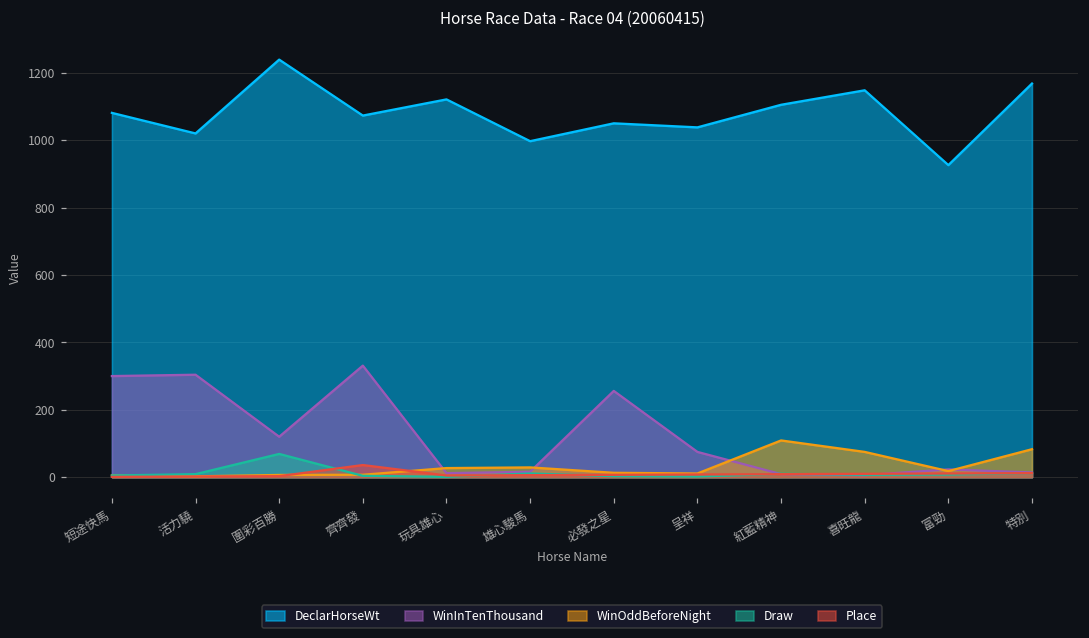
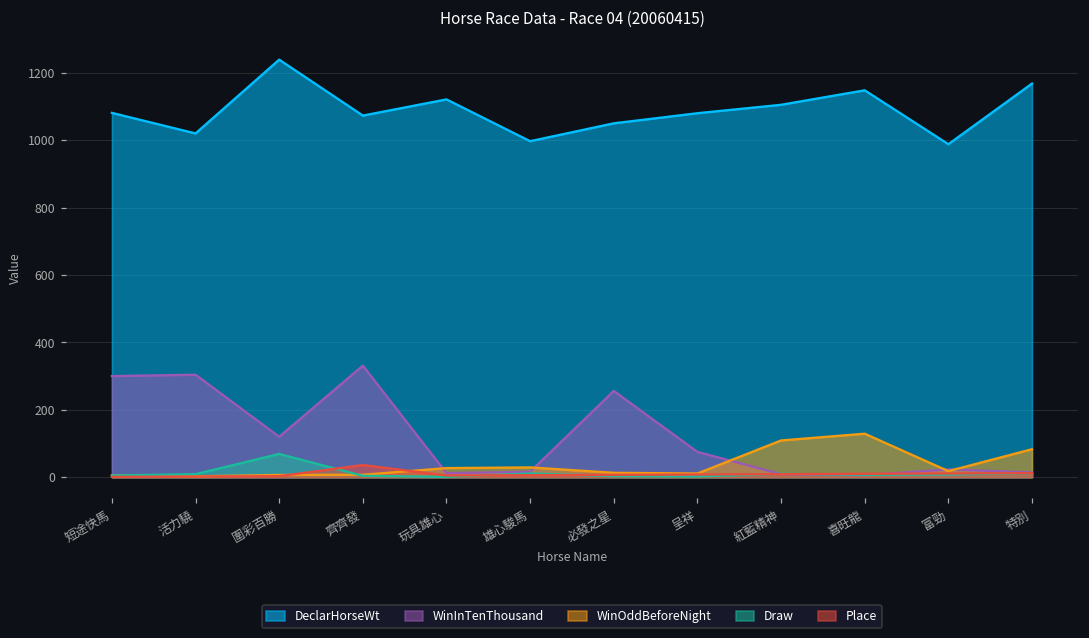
  {
    "DeclarHorseWt": {
      "短途快馬": 1080,
      "活力驍": 1020,
      "圍彩百勝": 1240,
      "齊齊發": 1070,
      "玩具雄心": 1120,
      "雄心駿馬": 1000,
      "必發之星": 1050,
-     "呈祥": 1040,
+     "呈祥": 1080,
      "紅藍精神": 1110,
      "喜旺龍": 1150,
-     "富勁": 930,
+     "富勁": 990,
      "特別": 1170
    },
    "WinInTenThousand": {
      "短途快馬": 300,
      "活力驍": 300,
      "圍彩百勝": 120,
      "齊齊發": 330,
      "必發之星": 260,
      "呈祥": 80
    },
    "WinOddBeforeNight": {
      "玩具雄心": 30,
      "雄心駿馬": 30,
      "紅藍精神": 110,
-     "喜旺龍": 80,
+     "喜旺龍": 130,
      "特別": 80
    },
    "Draw": {
      "圍彩百勝": 70
    },
    "Place": {
      "齊齊發": 40
    }
  }
